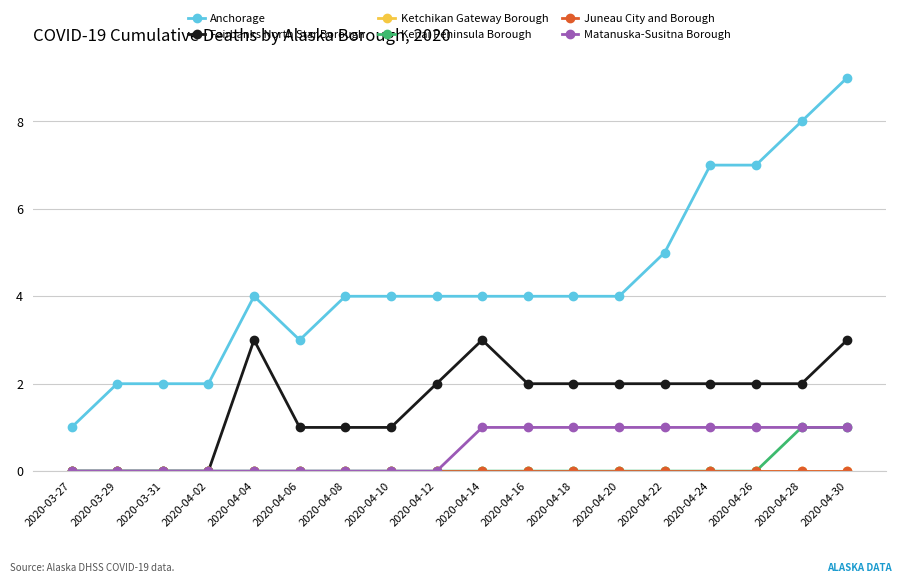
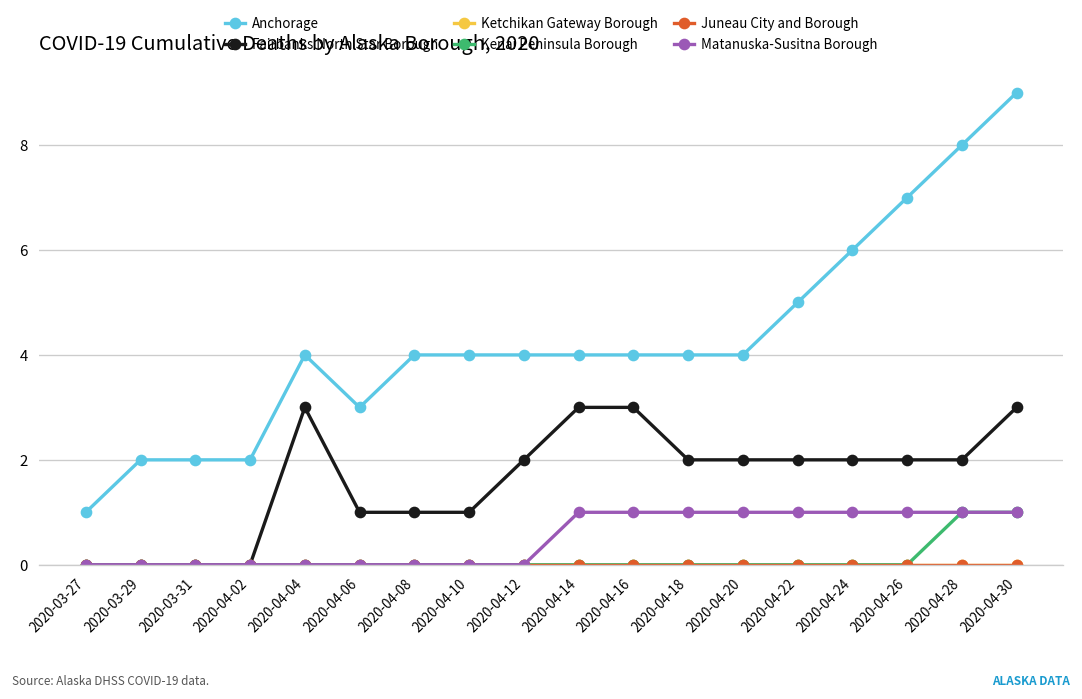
  {
    "Anchorage": {
      "2020-03-27": 1,
      "2020-03-29": 2,
      "2020-03-31": 2,
      "2020-04-02": 2,
      "2020-04-04": 4,
      "2020-04-06": 3,
      "2020-04-08": 4,
      "2020-04-10": 4,
      "2020-04-12": 4,
      "2020-04-14": 4,
      "2020-04-16": 4,
      "2020-04-18": 4,
      "2020-04-20": 4,
      "2020-04-22": 5,
-     "2020-04-24": 7,
+     "2020-04-24": 6,
      "2020-04-26": 7,
      "2020-04-28": 8,
      "2020-04-30": 9
    },
    "Fairbanks North Star Borough": {
      "2020-04-04": 3,
      "2020-04-06": 1,
      "2020-04-08": 1,
      "2020-04-10": 1,
      "2020-04-12": 2,
      "2020-04-14": 3,
-     "2020-04-16": 2,
+     "2020-04-16": 3,
      "2020-04-18": 2,
      "2020-04-20": 2,
      "2020-04-22": 2,
      "2020-04-24": 2,
      "2020-04-26": 2,
      "2020-04-28": 2,
      "2020-04-30": 3
    },
    "Juneau City and Borough": {
      "2020-04-28": 0,
      "2020-04-30": 0
    },
    "Matanuska-Susitna Borough": {
      "2020-04-14": 1,
      "2020-04-16": 1,
      "2020-04-18": 1,
      "2020-04-20": 1,
      "2020-04-22": 1,
      "2020-04-24": 1,
      "2020-04-26": 1
    }
  }
